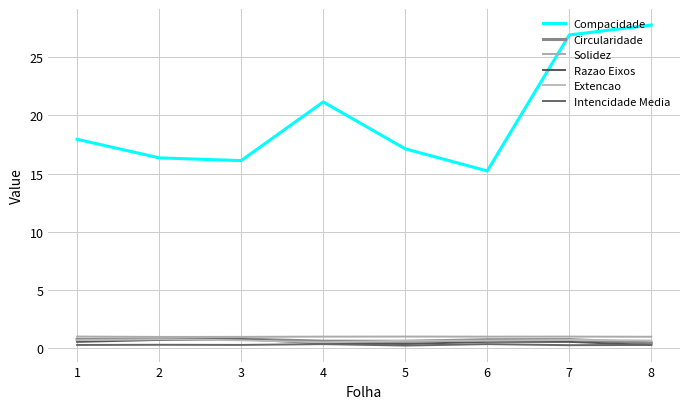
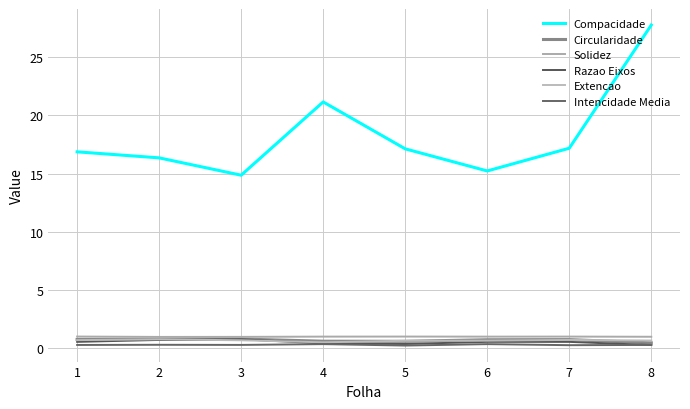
  {
    "Compacidade": {
-     "1": 17.9,
+     "1": 16.9,
      "2": 16.4,
-     "3": 16.1,
+     "3": 14.9,
      "4": 21.2,
      "5": 17.1,
      "6": 15.2,
-     "7": 26.9,
+     "7": 17.2,
      "8": 27.8
    }
  }
